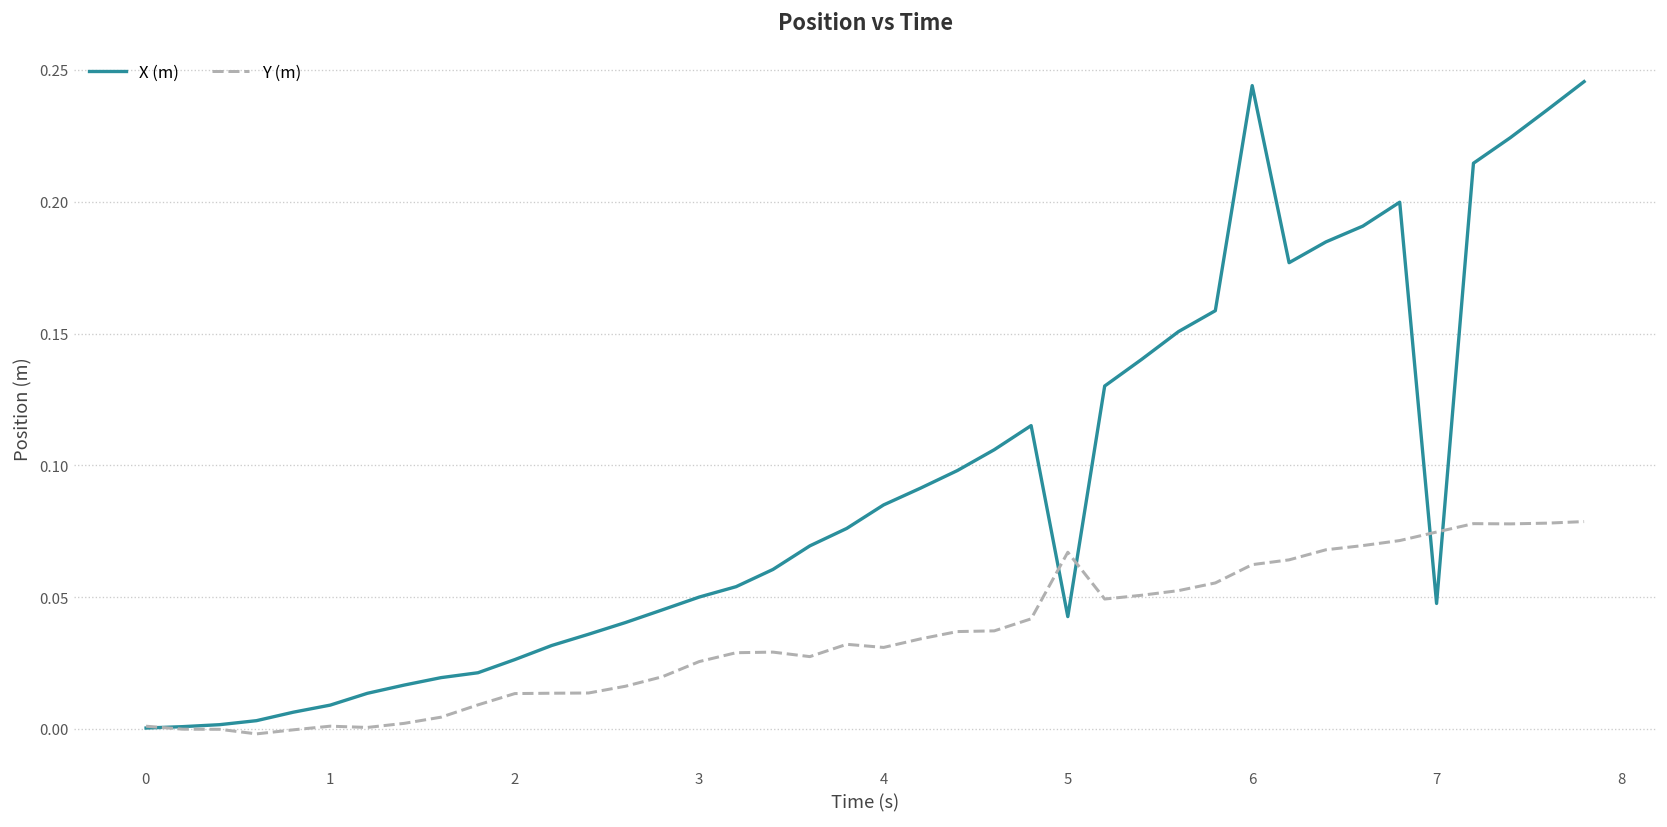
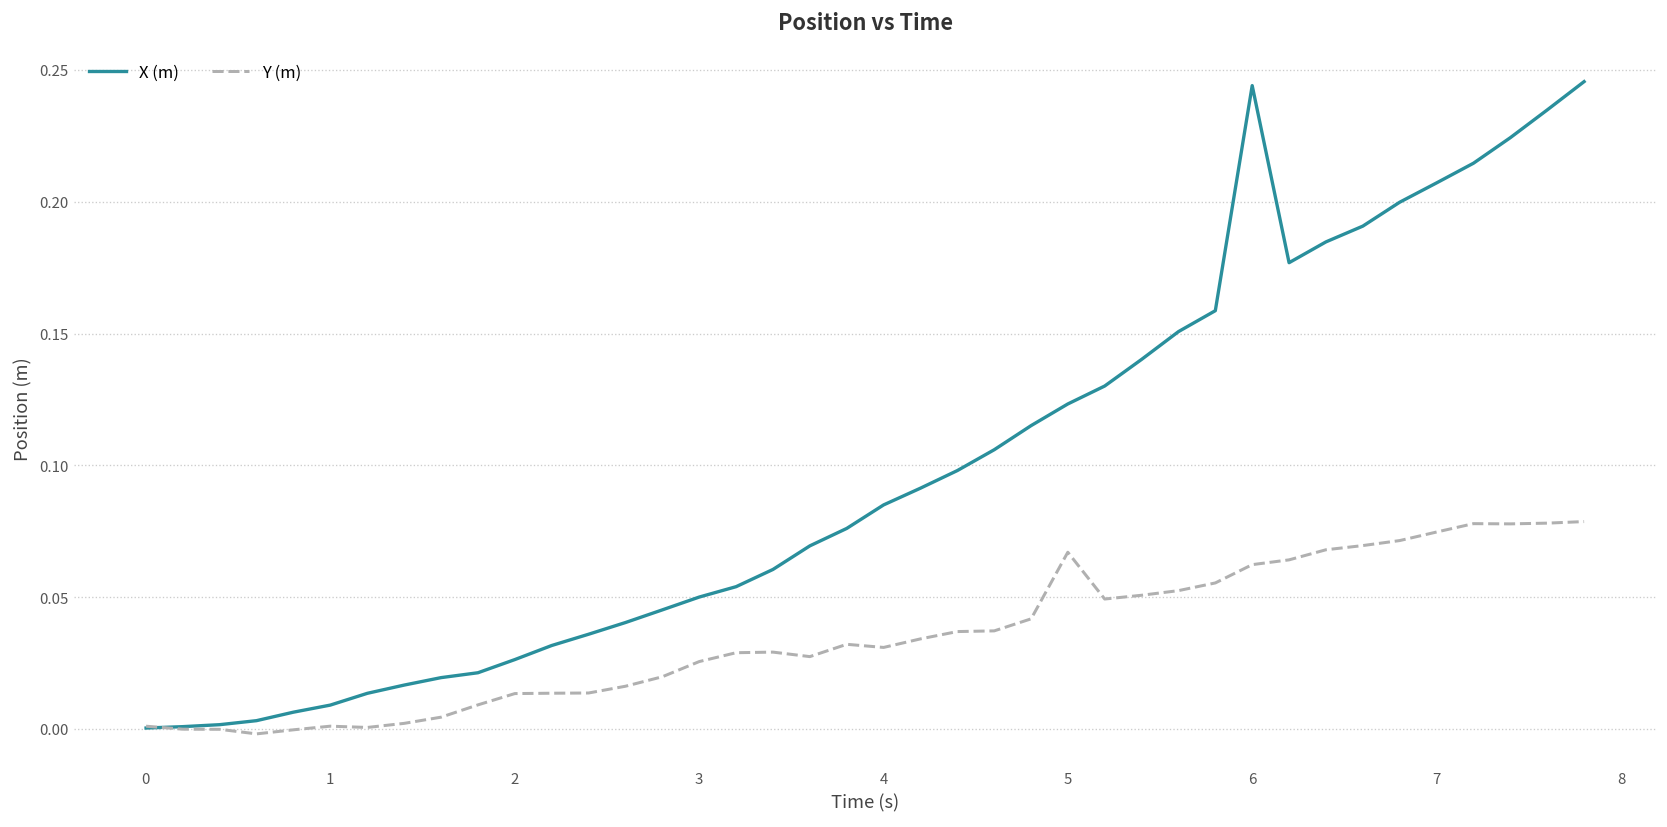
  {
    "X (m)": {
      "1": 0.009,
      "2": 0.026,
      "3": 0.050,
      "4": 0.085,
-     "5": 0.043,
+     "5": 0.123,
      "6": 0.244,
-     "7": 0.048
+     "7": 0.207
    },
    "Y (m)": {
      "1": 0.001,
      "2": 0.013,
      "3": 0.026,
      "4": 0.031,
      "5": 0.067,
      "6": 0.062,
      "7": 0.075
    }
  }
